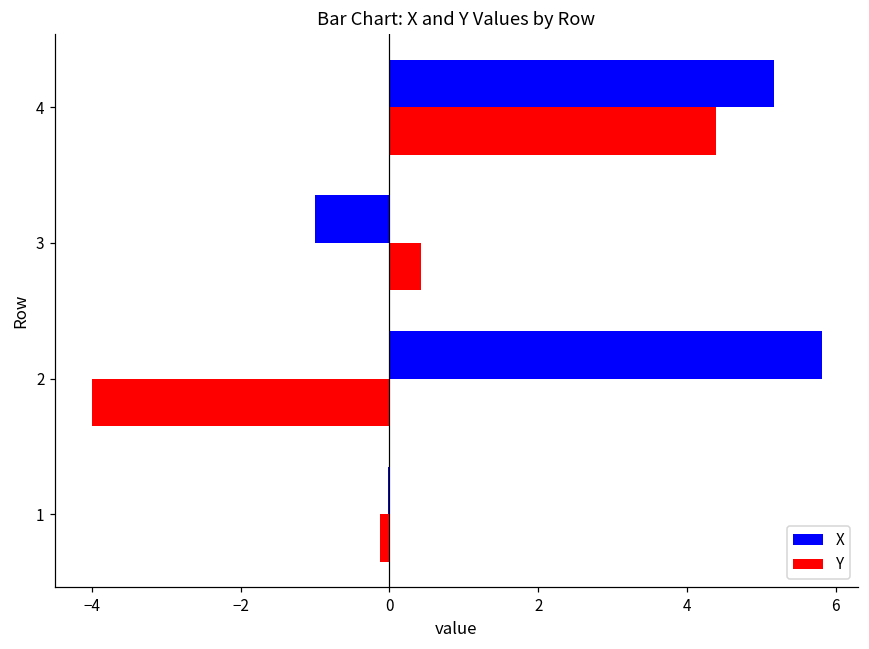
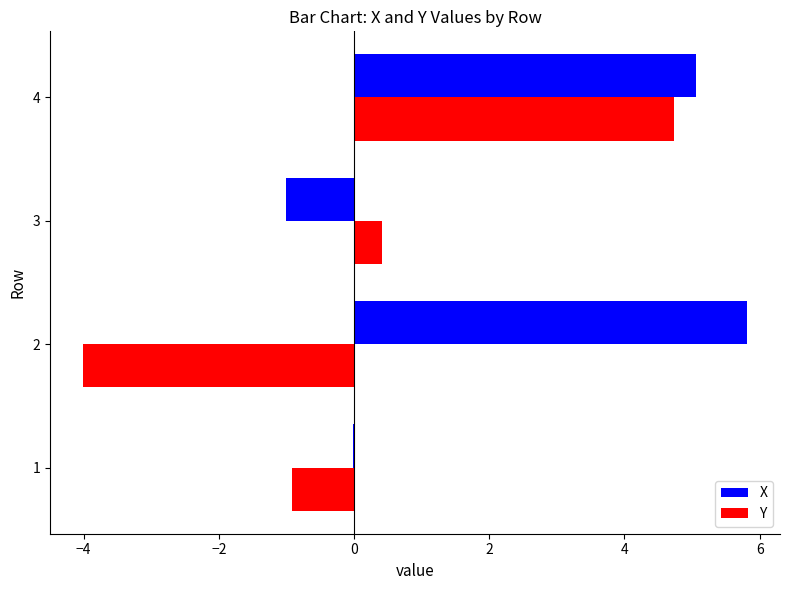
  {
    "X": {
-     "4": 5.2,
+     "4": 5.1,
      "3": -1.0,
      "2": 5.8
    },
    "Y": {
-     "4": 4.4,
+     "4": 4.7,
      "3": 0.4,
      "2": -4.0,
-     "1": -0.1
+     "1": -0.9
    }
  }
